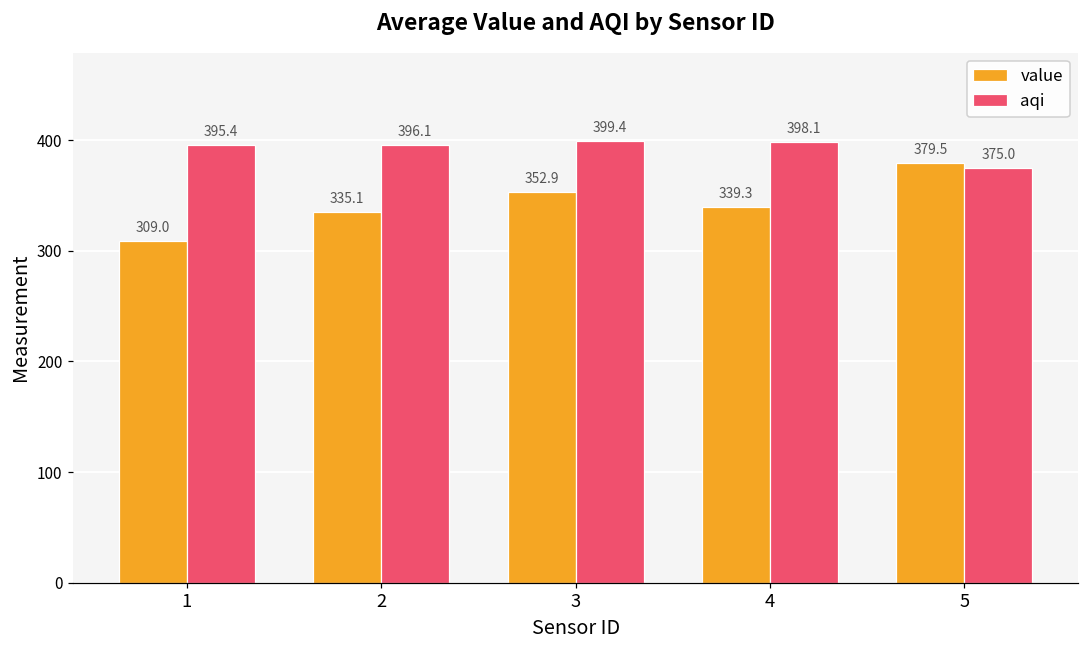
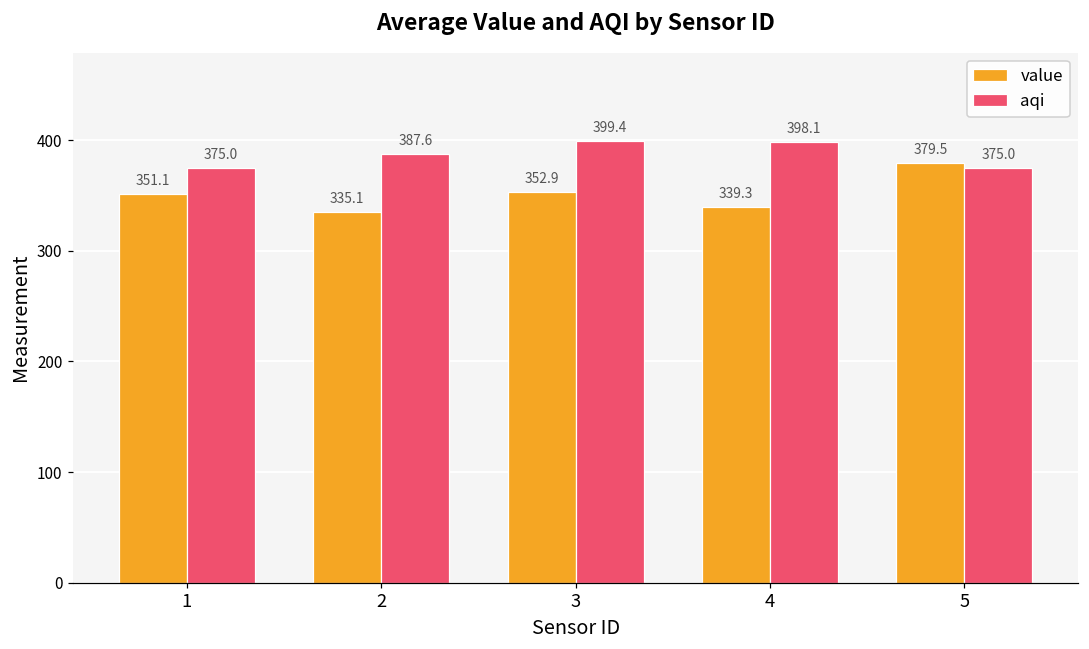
  {
    "value": {
-     "1": 309.0,
+     "1": 351.1,
      "2": 335.1,
      "3": 352.9,
      "4": 339.3,
      "5": 379.5
    },
    "aqi": {
-     "1": 395.4,
-     "2": 396.1,
+     "1": 375.0,
+     "2": 387.6,
      "3": 399.4,
      "4": 398.1,
      "5": 375.0
    }
  }
